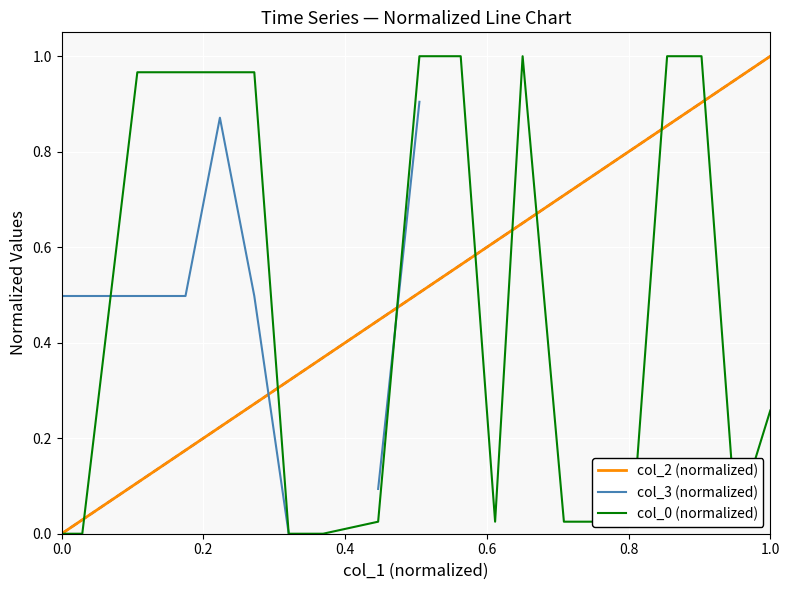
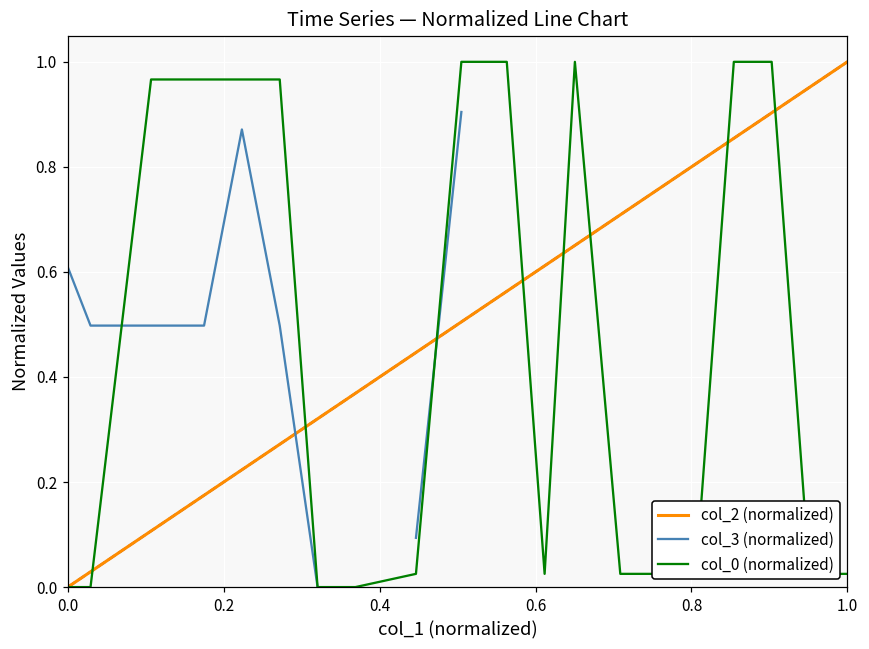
  {
    "col_3 (normalized)": {
-     "0.0": 0.50
+     "0.0": 0.61
    },
    "col_0 (normalized)": {
-     "1.0": 0.26
+     "1.0": 0.03
    }
  }
